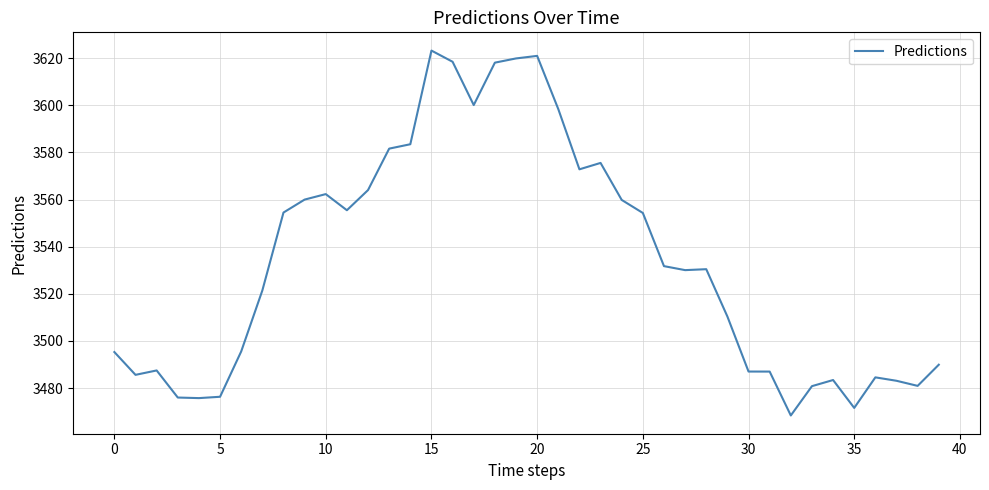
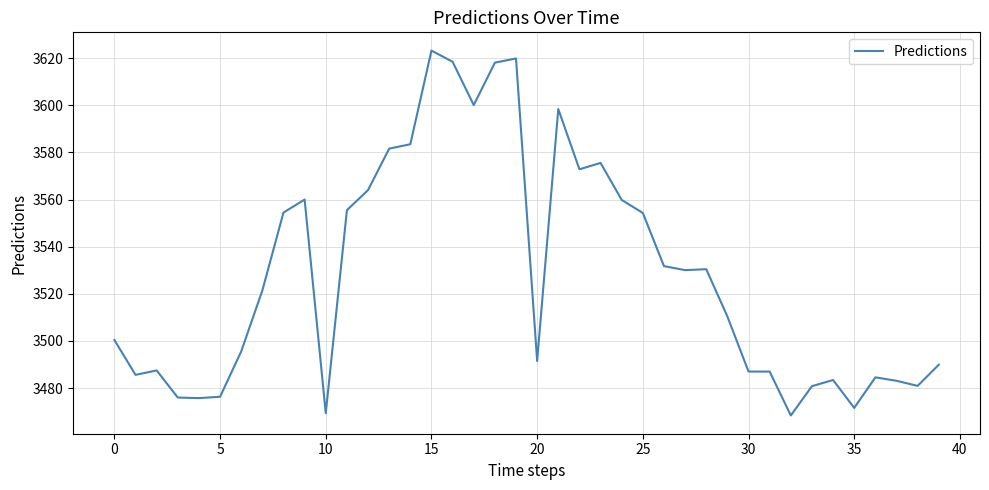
  {
-   "0": 3495,
+   "0": 3500,
    "5": 3476,
-   "10": 3562,
+   "10": 3469,
    "15": 3623,
-   "20": 3621,
+   "20": 3492,
    "25": 3554,
    "30": 3487,
    "35": 3472
  }
